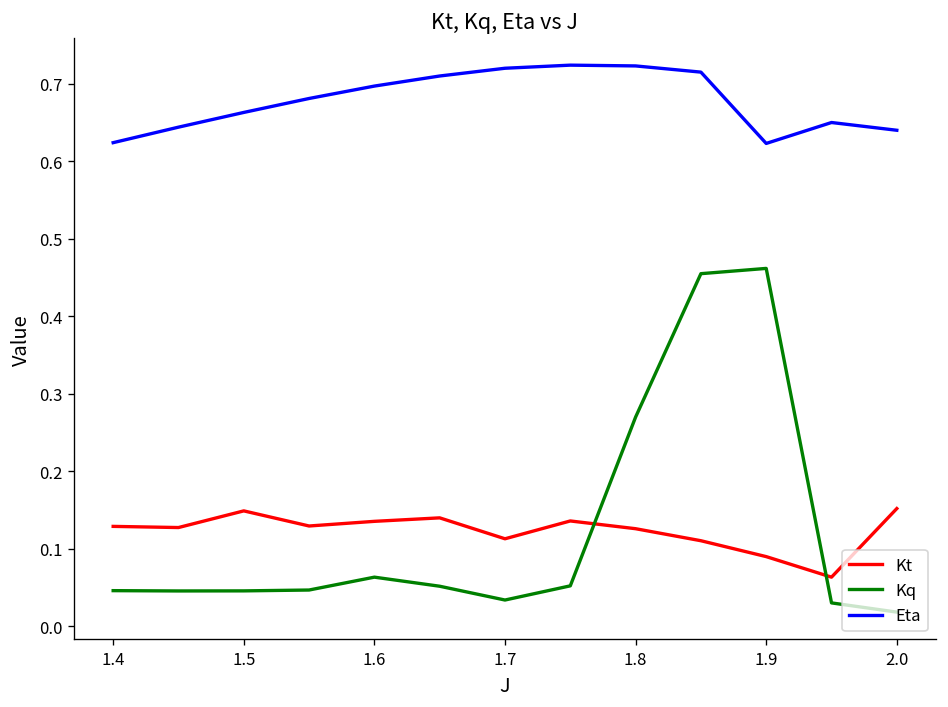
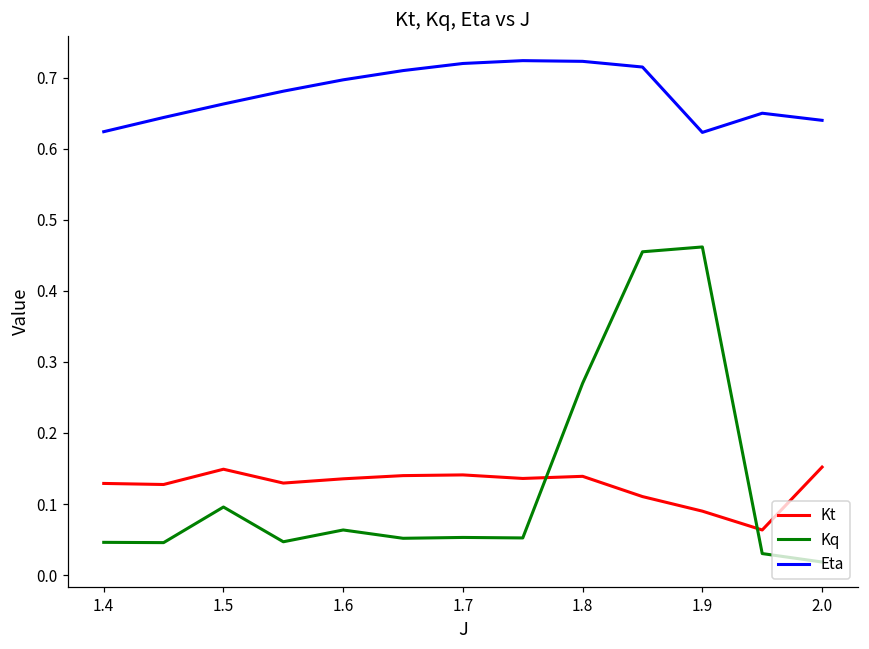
  {
    "Kt": {
      "1.4": 0.13,
      "1.5": 0.15,
      "1.6": 0.14,
-     "1.7": 0.11,
-     "1.8": 0.13,
+     "1.7": 0.14,
+     "1.8": 0.14,
      "1.9": 0.09,
      "2.0": 0.15
    },
    "Kq": {
      "1.4": 0.05,
-     "1.5": 0.05,
+     "1.5": 0.10,
      "1.6": 0.06,
-     "1.7": 0.03,
+     "1.7": 0.05,
      "1.8": 0.27,
      "1.9": 0.46
    },
    "Eta": {
      "1.4": 0.62,
      "1.5": 0.66,
      "1.6": 0.70,
      "1.7": 0.72,
      "1.8": 0.72,
      "1.9": 0.62,
      "2.0": 0.64
    }
  }
